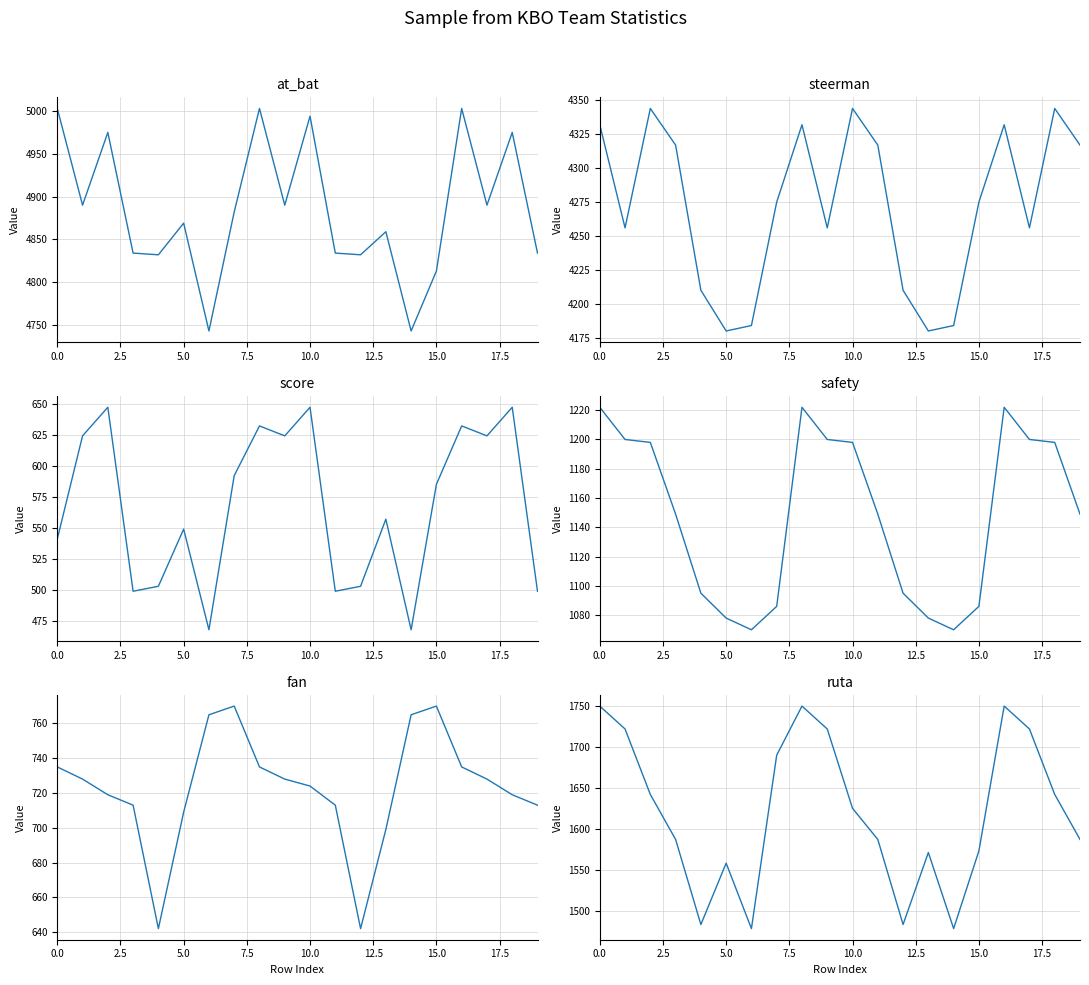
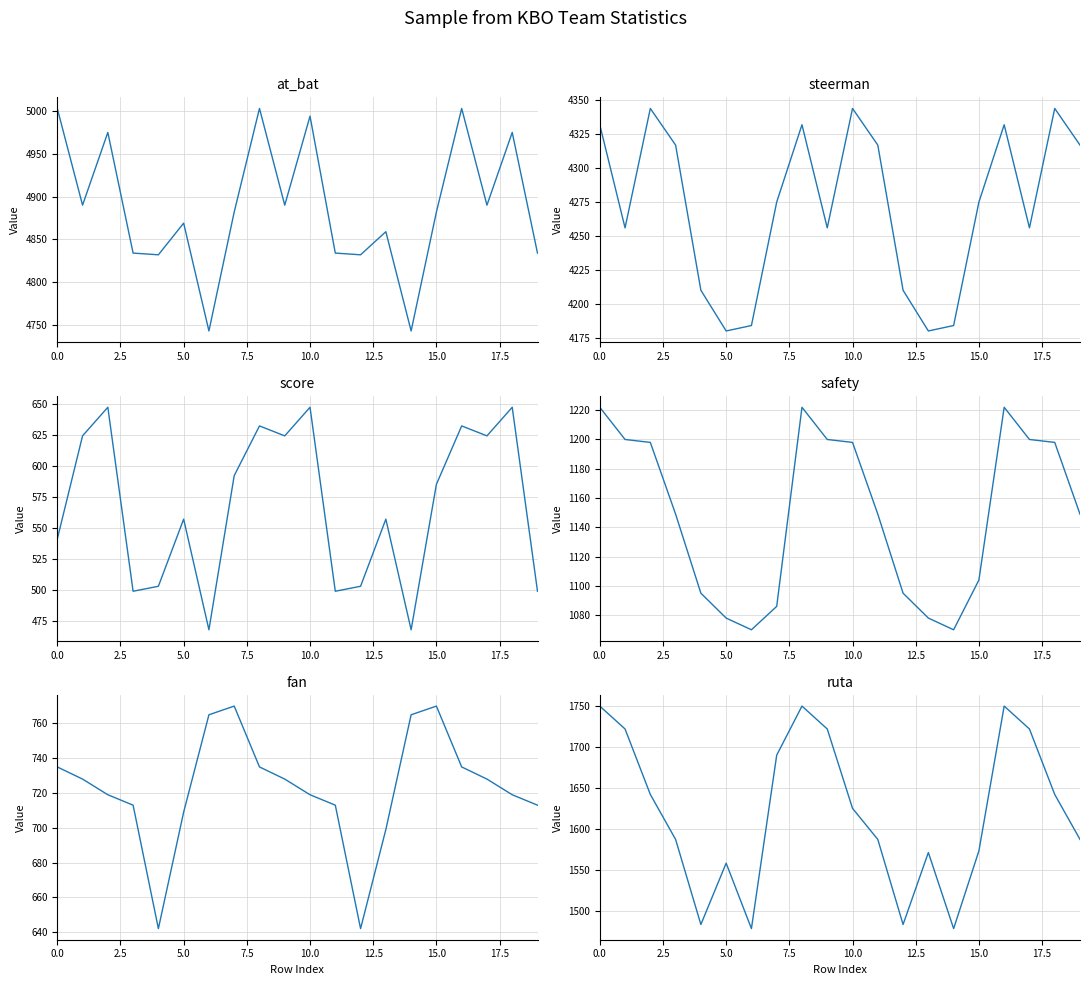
  {
    "at_bat": {
      "0.0": 5000,
      "5.0": 4870,
      "10.0": 4990,
-     "15.0": 4810
+     "15.0": 4880
    },
    "steerman": {
      "0.0": 4332,
      "5.0": 4180,
      "10.0": 4344,
      "15.0": 4275
    },
    "score": {
      "0.0": 541,
-     "5.0": 549,
+     "5.0": 557,
      "10.0": 647,
      "15.0": 585
    },
    "safety": {
      "0.0": 1222,
      "5.0": 1078,
      "10.0": 1198,
-     "15.0": 1086
+     "15.0": 1104
    },
    "fan": {
      "0.0": 735,
      "5.0": 709,
-     "10.0": 724,
+     "10.0": 719,
      "15.0": 770
    },
    "ruta": {
      "0.0": 1750,
      "5.0": 1560,
      "10.0": 1630,
      "15.0": 1570
    }
  }
